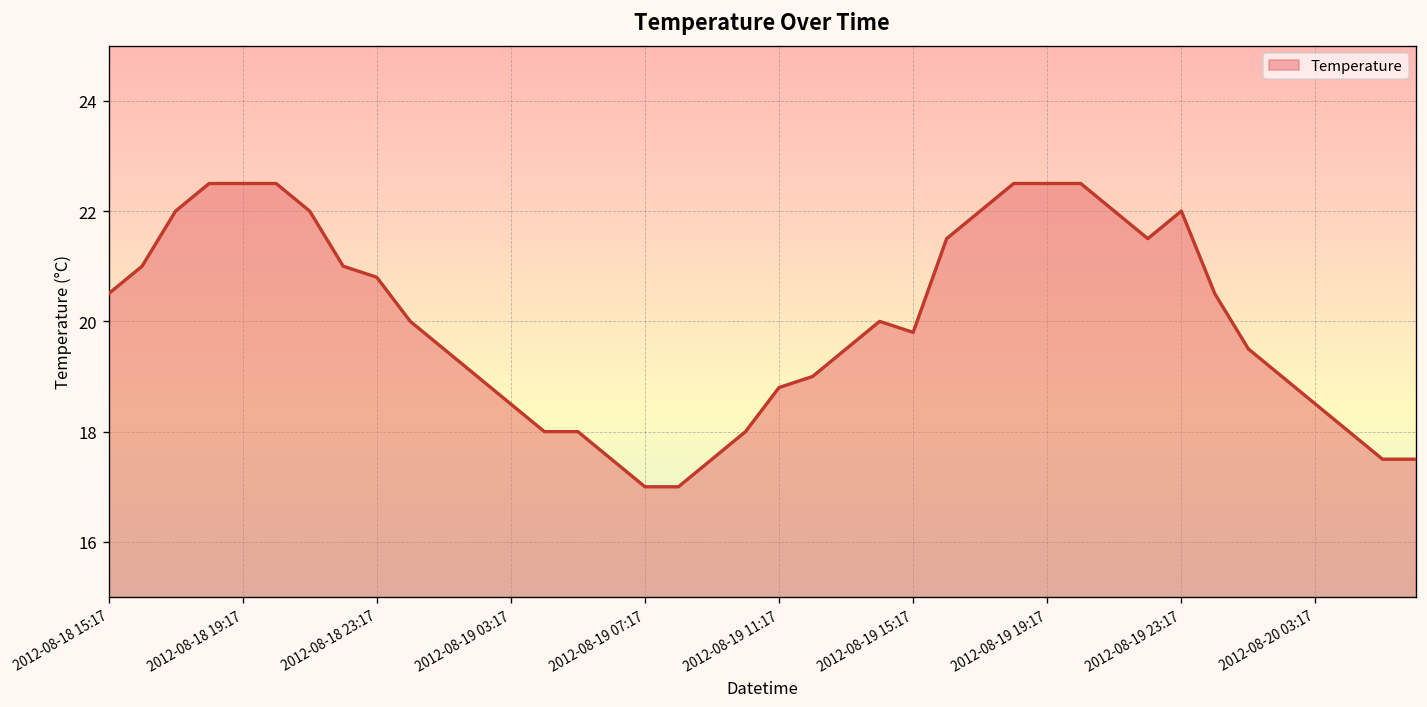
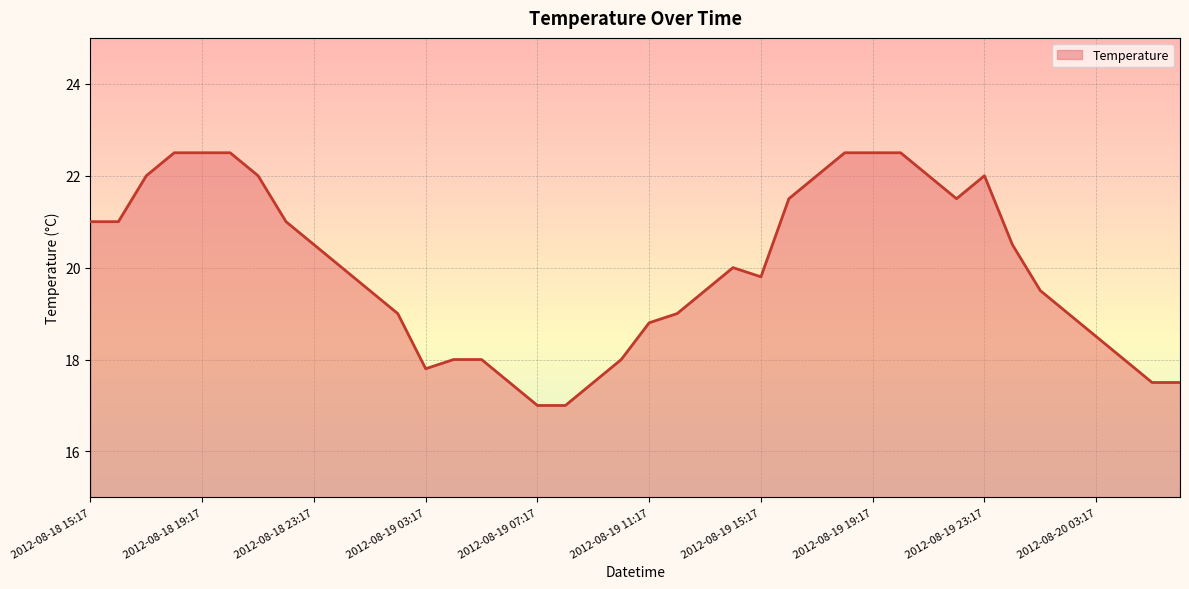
  {
-   "2012-08-18 15:17": 20.5,
+   "2012-08-18 15:17": 21.0,
    "2012-08-18 19:17": 22.5,
-   "2012-08-18 23:17": 20.8,
-   "2012-08-19 03:17": 18.5,
+   "2012-08-18 23:17": 20.5,
+   "2012-08-19 03:17": 17.8,
    "2012-08-19 07:17": 17.0,
    "2012-08-19 11:17": 18.8,
    "2012-08-19 15:17": 19.8,
    "2012-08-19 19:17": 22.5,
    "2012-08-19 23:17": 22.0,
    "2012-08-20 03:17": 18.5
  }
